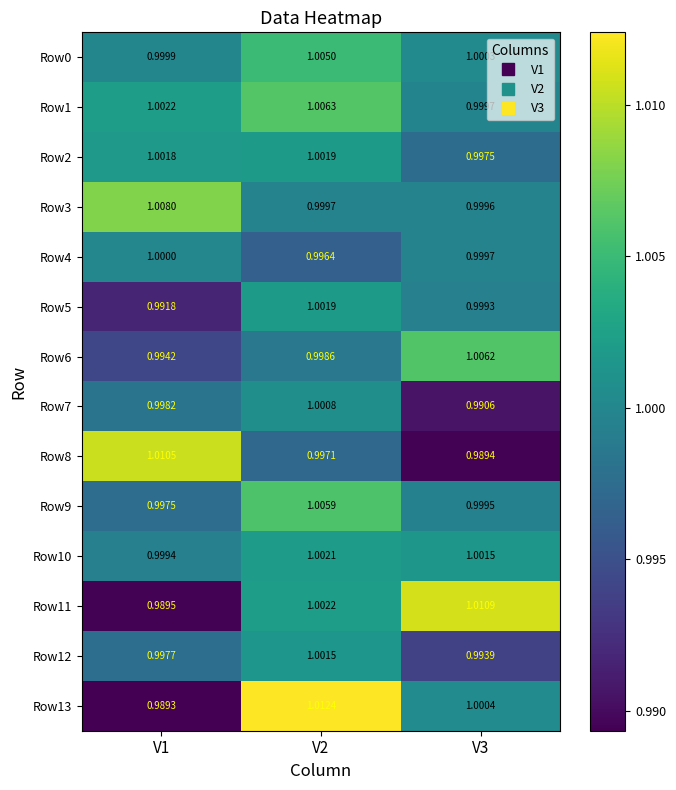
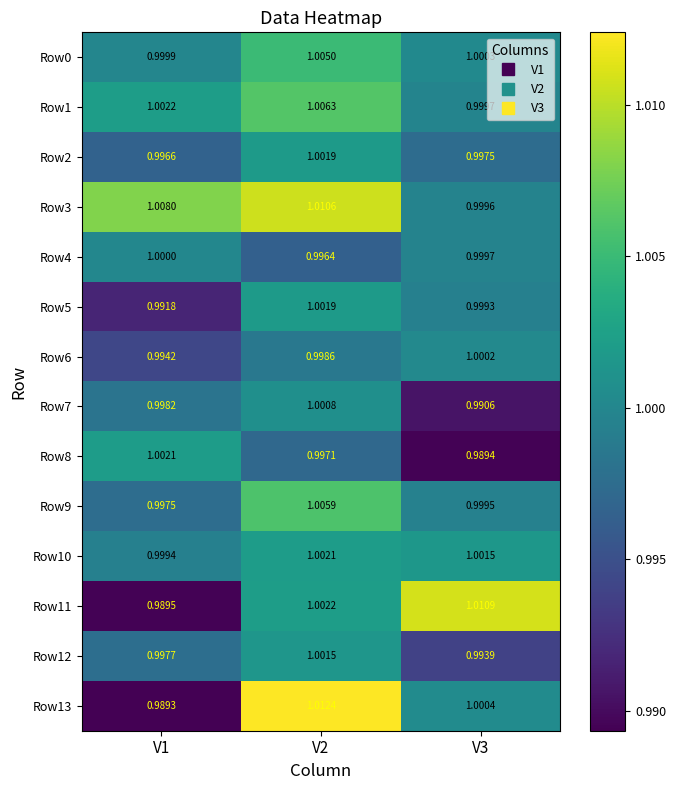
  {
    "Row0": {
      "V1": 0.9999,
      "V2": 1.0050
    },
    "Row1": {
      "V1": 1.0022,
      "V2": 1.0063
    },
    "Row2": {
-     "V1": 1.0018,
+     "V1": 0.9966,
      "V2": 1.0019,
      "V3": 0.9975
    },
    "Row3": {
      "V1": 1.0080,
-     "V2": 0.9997,
+     "V2": 1.0106,
      "V3": 0.9996
    },
    "Row4": {
      "V1": 1.0000,
      "V2": 0.9964,
      "V3": 0.9997
    },
    "Row5": {
      "V1": 0.9918,
      "V2": 1.0019,
      "V3": 0.9993
    },
    "Row6": {
      "V1": 0.9942,
      "V2": 0.9986,
-     "V3": 1.0062
+     "V3": 1.0002
    },
    "Row7": {
      "V1": 0.9982,
      "V2": 1.0008,
      "V3": 0.9906
    },
    "Row8": {
-     "V1": 1.0105,
+     "V1": 1.0021,
      "V2": 0.9971,
      "V3": 0.9894
    },
    "Row9": {
      "V1": 0.9975,
      "V2": 1.0059,
      "V3": 0.9995
    },
    "Row10": {
      "V1": 0.9994,
      "V2": 1.0021,
      "V3": 1.0015
    },
    "Row11": {
      "V1": 0.9895,
      "V2": 1.0022
    },
    "Row12": {
      "V1": 0.9977,
      "V2": 1.0015,
      "V3": 0.9939
    },
    "Row13": {
      "V1": 0.9893,
      "V3": 1.0004
    }
  }
